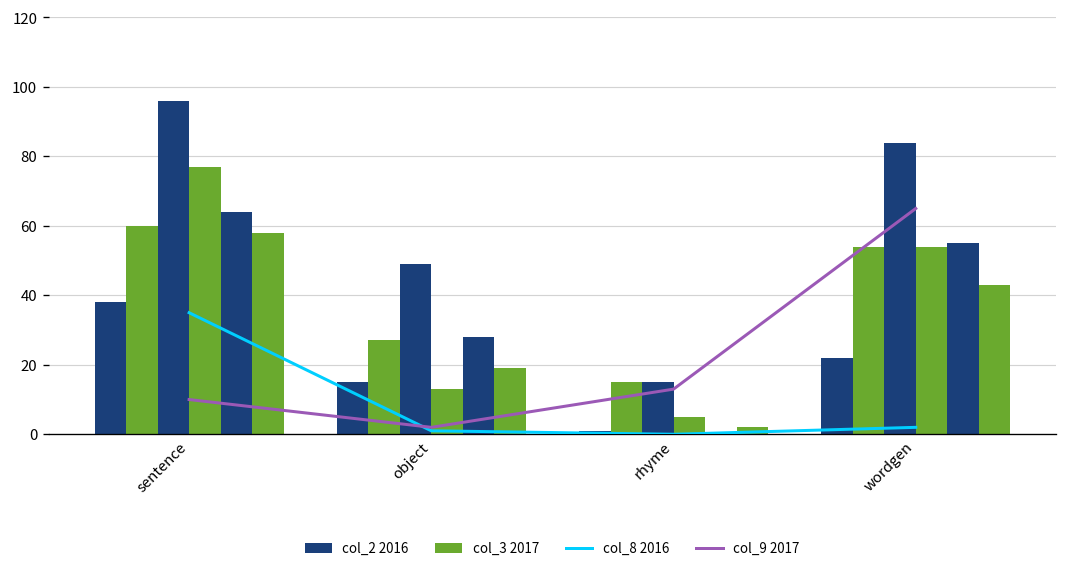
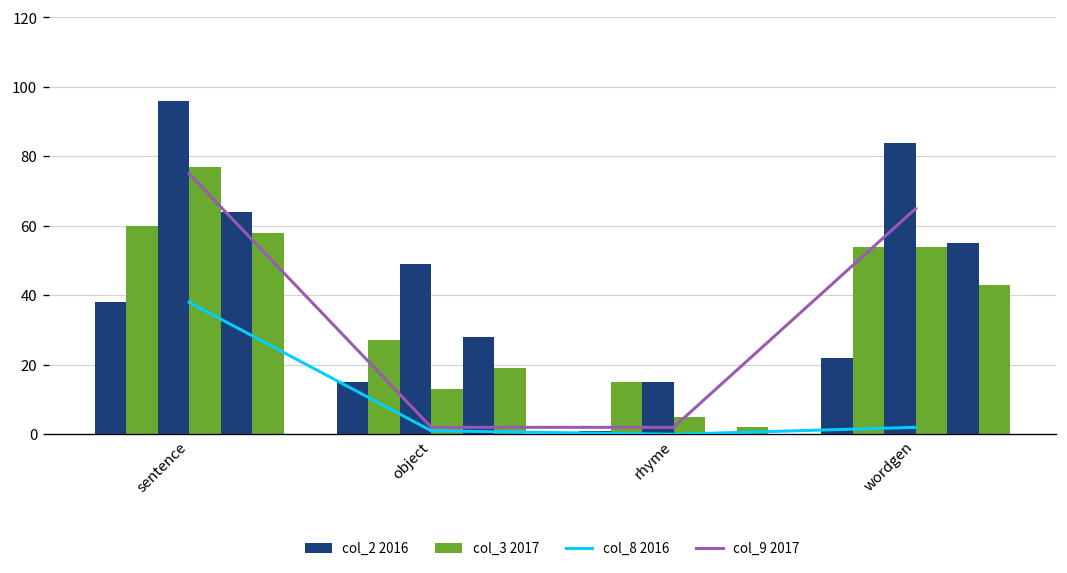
  {
    "col_8 2016": {
-     "sentence": 35,
+     "sentence": 38,
      "object": 1,
      "rhyme": 0,
      "wordgen": 2
    },
    "col_9 2017": {
-     "sentence": 10,
+     "sentence": 75,
      "object": 2,
-     "rhyme": 13,
+     "rhyme": 2,
      "wordgen": 65
    }
  }
